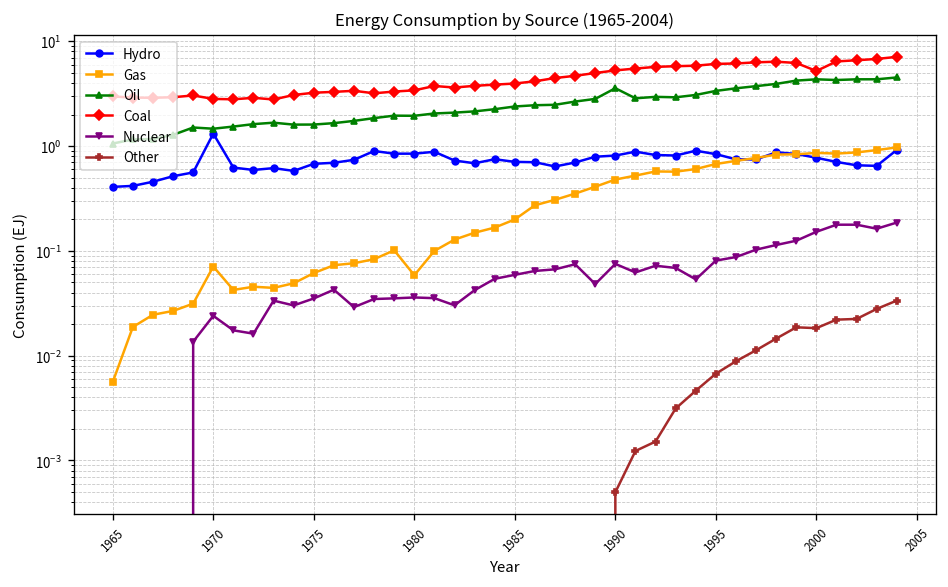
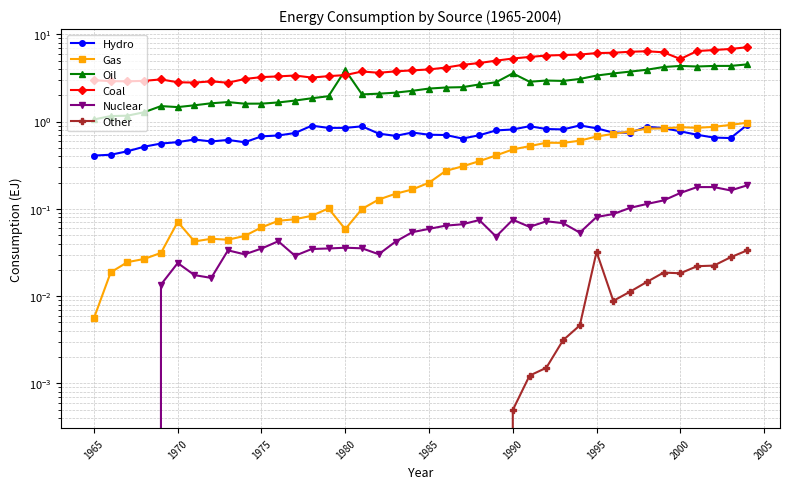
  {
    "Hydro": {
      "1965": 0.4,
-     "1970": 1.3,
+     "1970": 0.6,
      "1975": 0.7,
      "1980": 0.8,
      "1985": 0.7,
      "1990": 0.8,
      "1995": 0.8,
      "2000": 0.8
    },
    "Gas": {
      "1965": 0.006,
      "1970": 0.07,
      "1975": 0.06,
      "1980": 0.06,
      "1985": 0.20,
      "1990": 0.5,
      "1995": 0.7,
      "2000": 0.9
    },
    "Oil": {
      "1970": 1.5,
      "1975": 1.6,
-     "1980": 1.9,
+     "1980": 4,
      "1985": 2.4,
      "1990": 3.6,
      "1995": 3.4,
      "2000": 4
    },
    "Coal": {
      "1970": 2.8,
      "1975": 3.2,
      "1980": 3.4,
      "1985": 4,
      "1990": 5,
      "1995": 6,
      "2000": 5
    },
    "Nuclear": {
      "1970": 0.024,
      "1975": 0.035,
      "1980": 0.036,
      "1985": 0.06,
      "1990": 0.08,
      "1995": 0.08,
      "2000": 0.15
    },
    "Other": {
      "1990": 0.0005,
-     "1995": 0.007,
+     "1995": 0.032,
      "2000": 0.018
    }
  }
